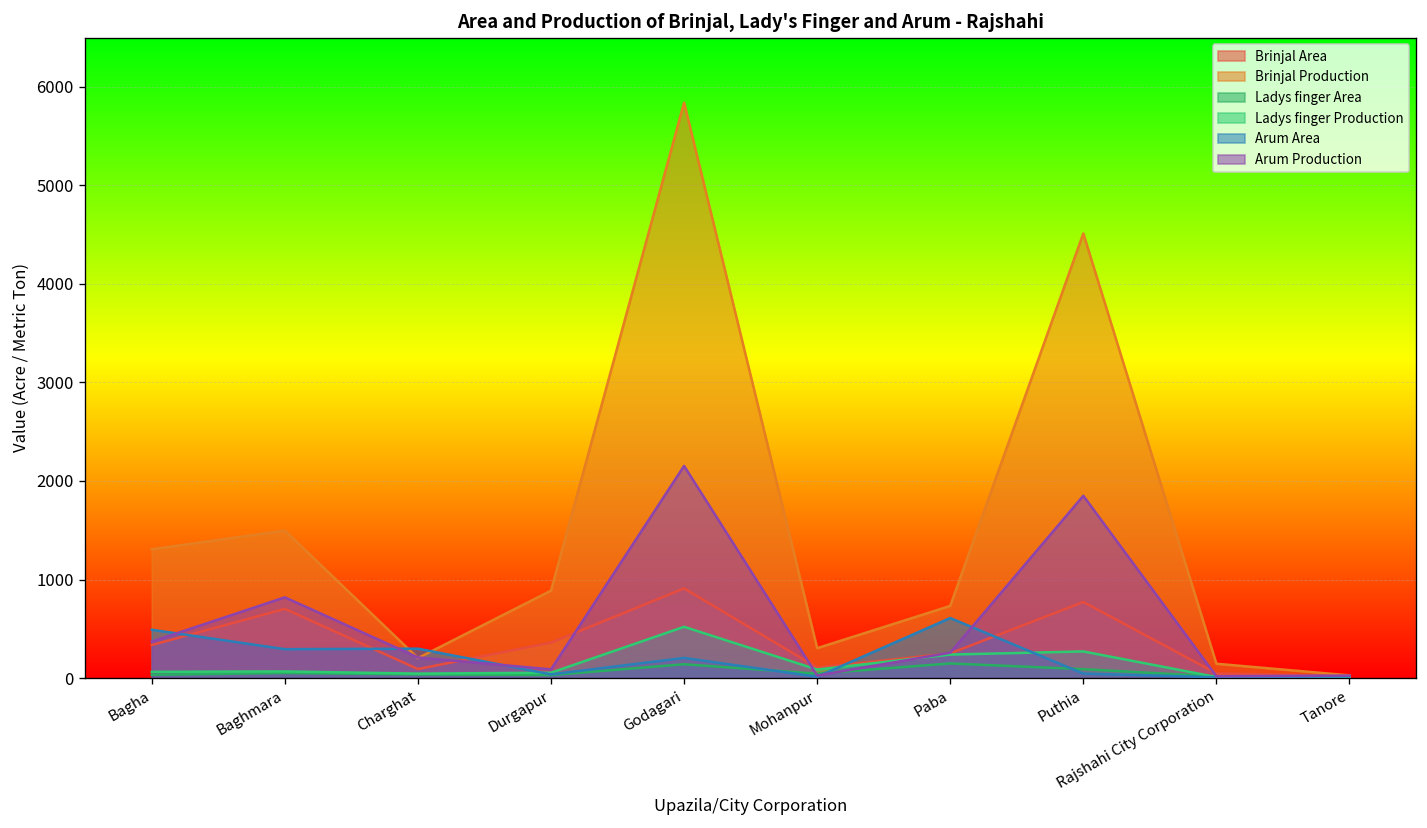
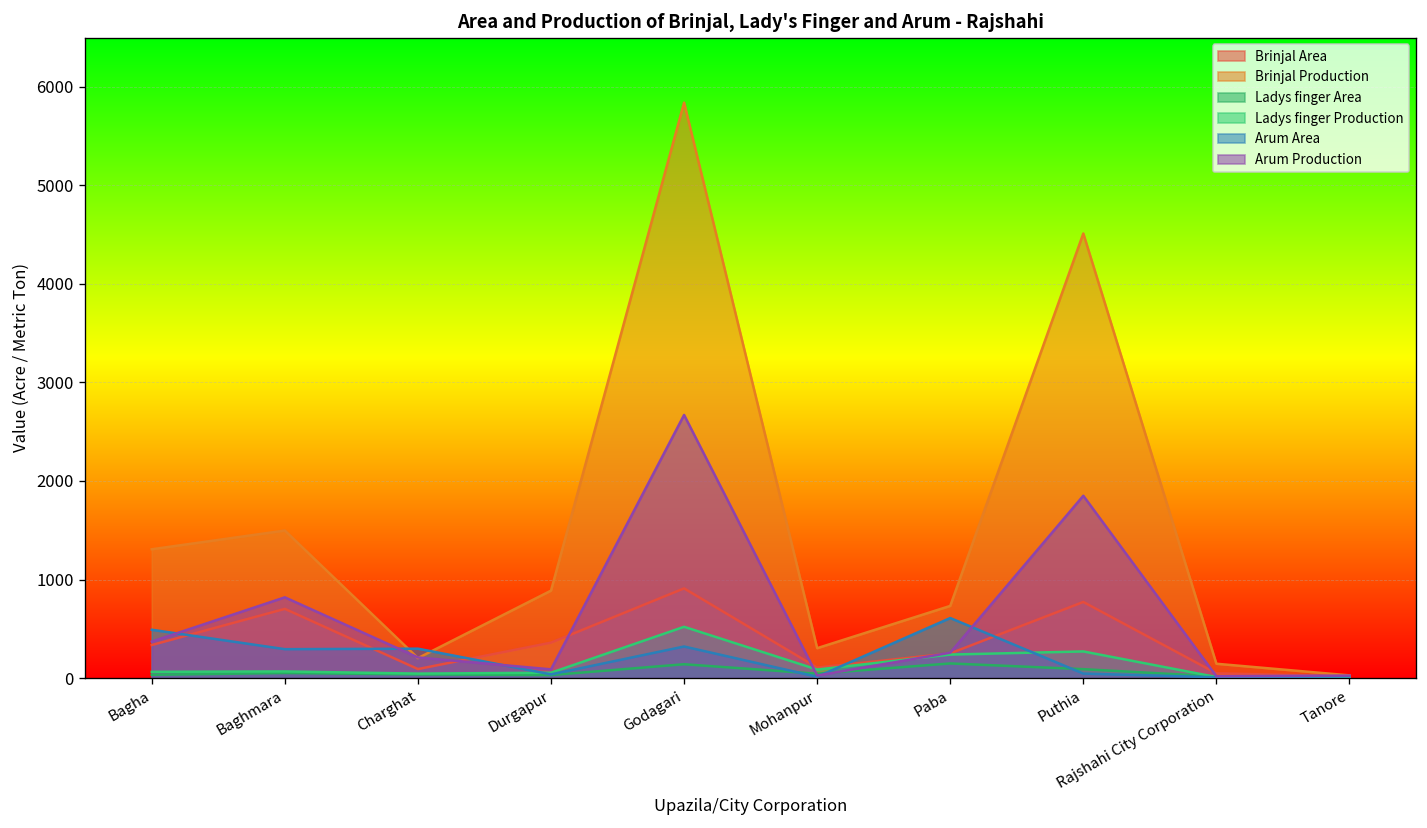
  {
    "Arum Area": {
      "Bagha": 500,
      "Baghmara": 300,
      "Charghat": 300,
-     "Godagari": 200,
+     "Godagari": 300,
      "Paba": 600,
      "Puthia": 0
    },
    "Arum Production": {
      "Bagha": 400,
      "Baghmara": 800,
      "Durgapur": 100,
-     "Godagari": 2200,
+     "Godagari": 2700,
      "Puthia": 1900
    }
  }
